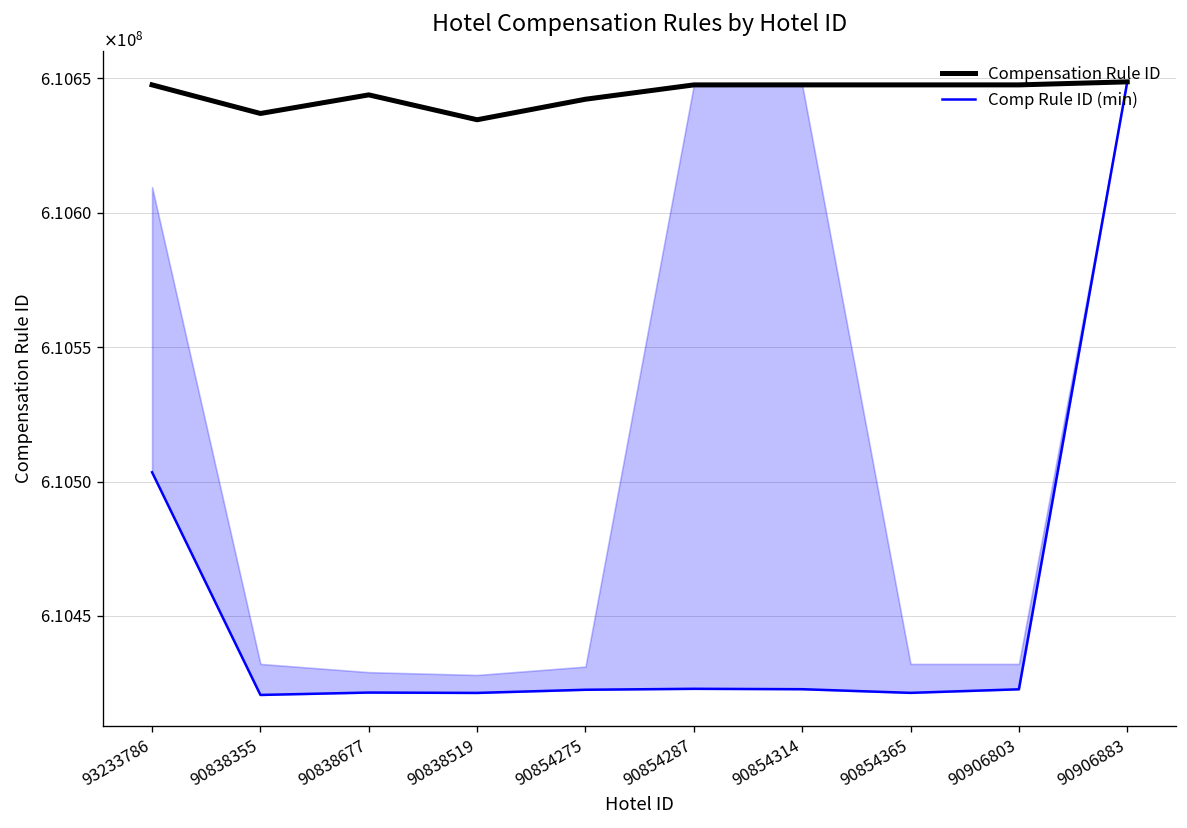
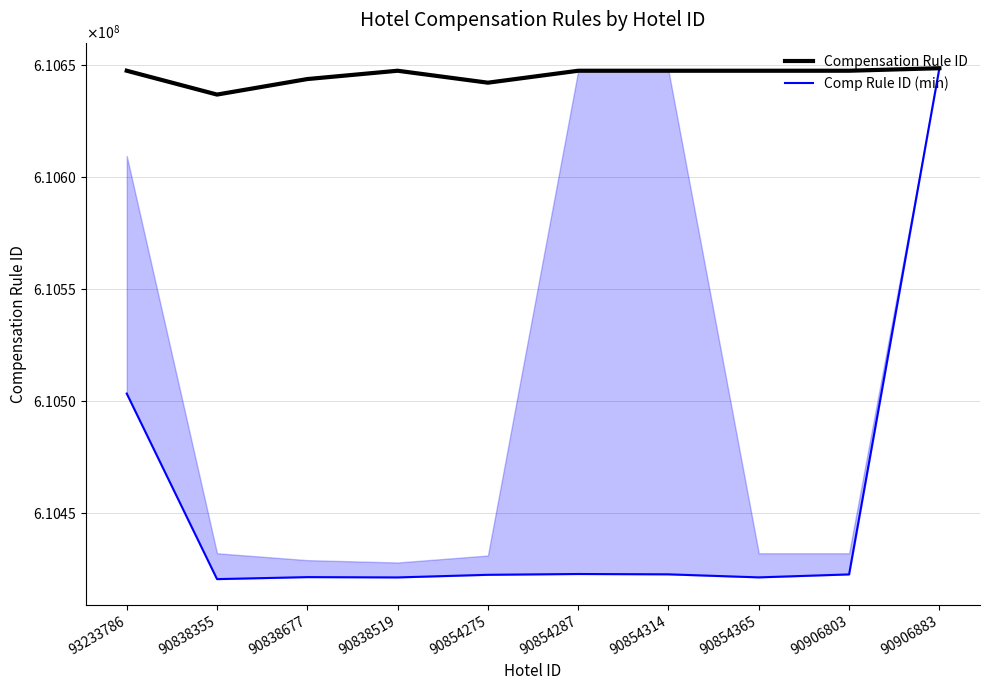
  {
    "Compensation Rule ID": {
      "93233786": 610648000,
      "90838355": 610637000,
      "90838677": 610644000,
-     "90838519": 610635000,
+     "90838519": 610648000,
      "90854275": 610642000,
      "90854365": 610648000,
      "90906803": 610648000
    }
  }
